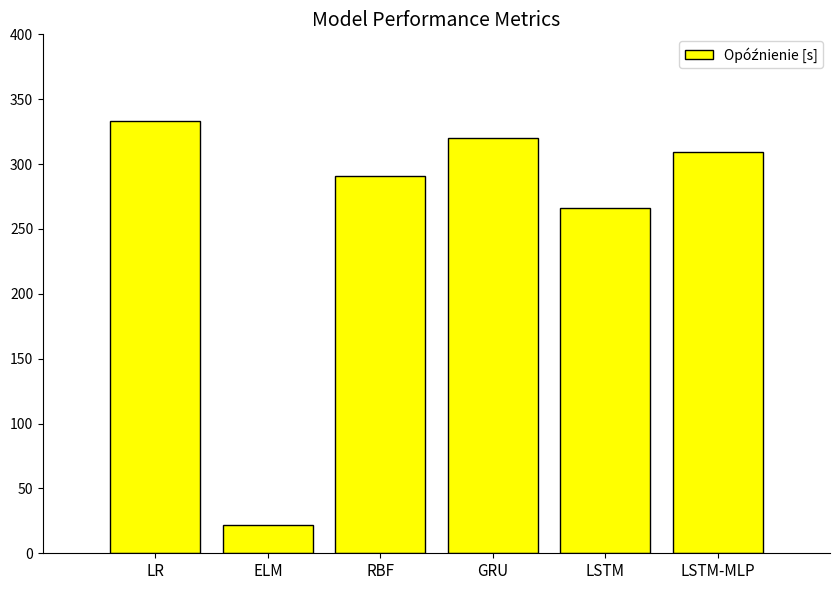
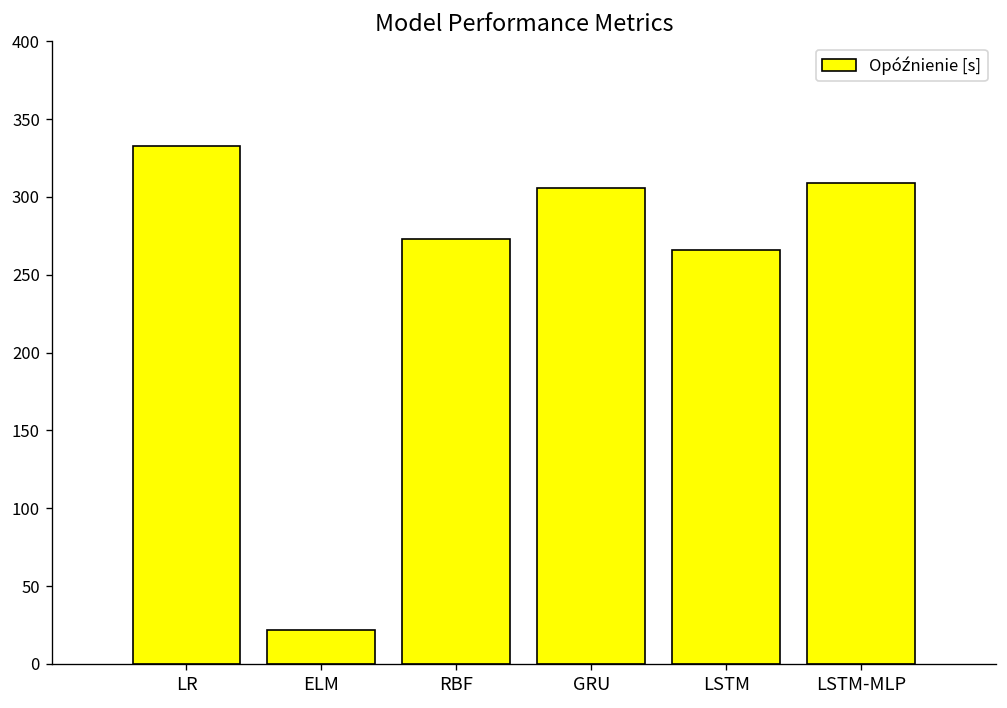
  {
    "LR": 333,
    "ELM": 22,
-   "RBF": 291,
-   "GRU": 320,
+   "RBF": 273,
+   "GRU": 306,
    "LSTM": 266,
    "LSTM-MLP": 309
  }
